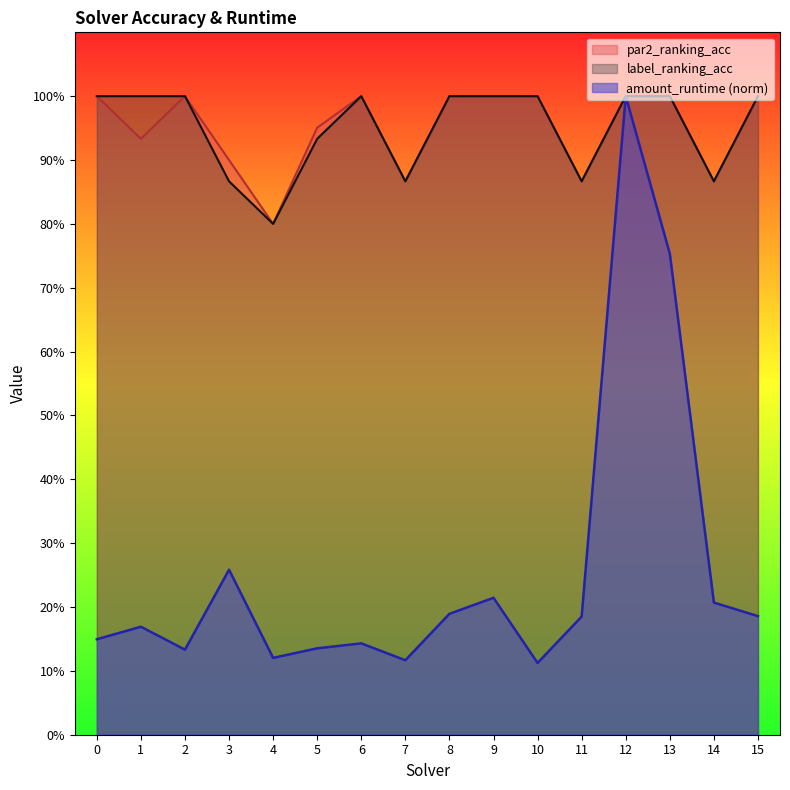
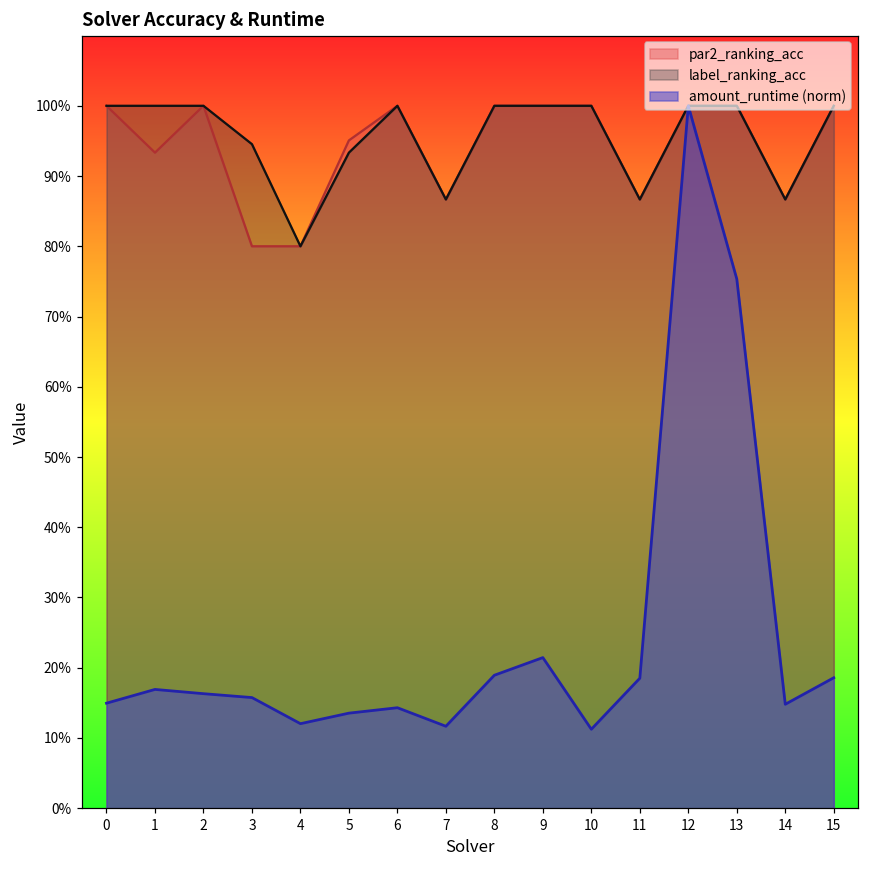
  {
    "par2_ranking_acc": {
      "1": "93%",
-     "3": "90%",
+     "3": "80%",
      "5": "95%"
    },
    "label_ranking_acc": {
      "1": "100%",
-     "3": "87%",
+     "3": "95%",
      "5": "93%"
    },
    "amount_runtime (norm)": {
      "0": "15%",
      "1": "17%",
-     "2": "13%",
-     "3": "26%",
+     "2": "16%",
+     "3": "16%",
      "4": "12%",
      "5": "14%",
      "6": "14%",
      "7": "12%",
      "8": "19%",
      "9": "21%",
      "10": "11%",
      "11": "19%",
      "13": "75%",
-     "14": "21%",
+     "14": "15%",
      "15": "19%"
    }
  }
